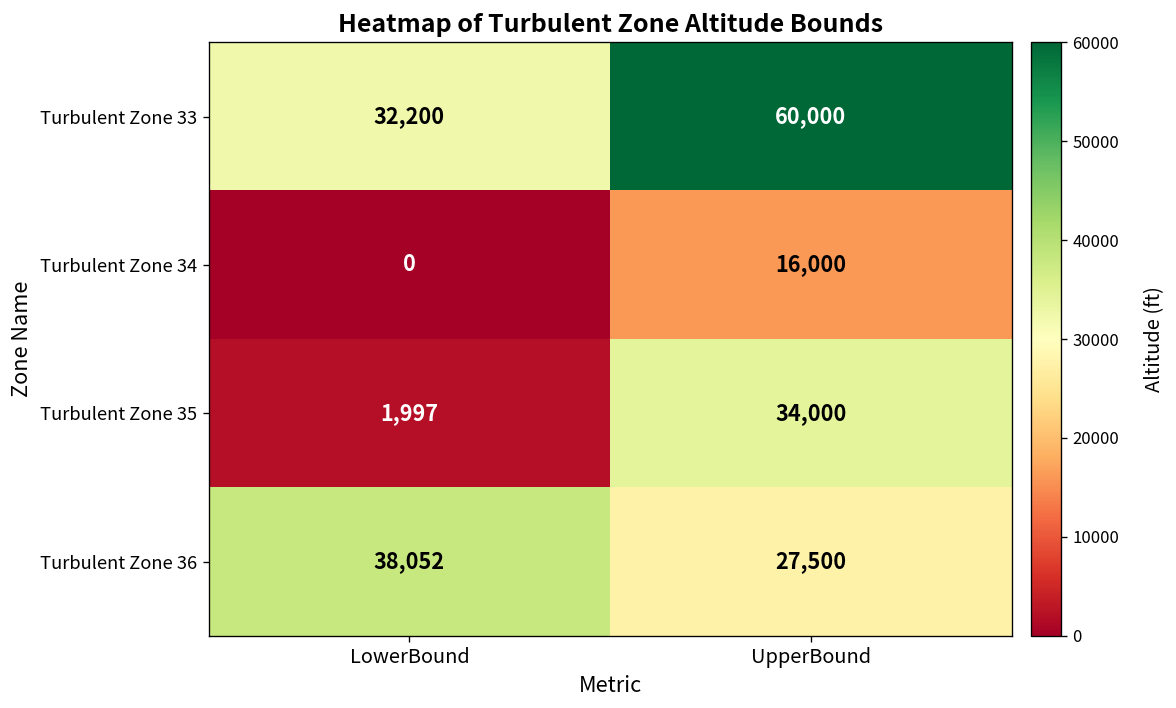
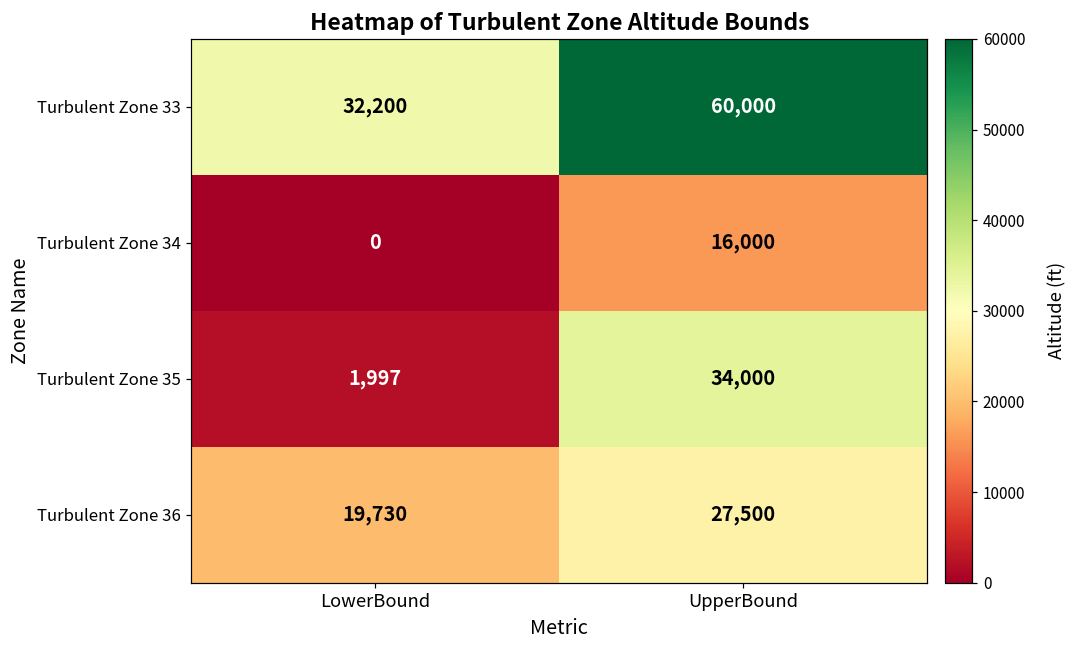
  {
    "Turbulent Zone 33": {
      "LowerBound": "32,200",
      "UpperBound": "60,000"
    },
    "Turbulent Zone 34": {
      "LowerBound": "0",
      "UpperBound": "16,000"
    },
    "Turbulent Zone 35": {
      "LowerBound": "1,997",
      "UpperBound": "34,000"
    },
    "Turbulent Zone 36": {
-     "LowerBound": "38,052",
+     "LowerBound": "19,730",
      "UpperBound": "27,500"
    }
  }
